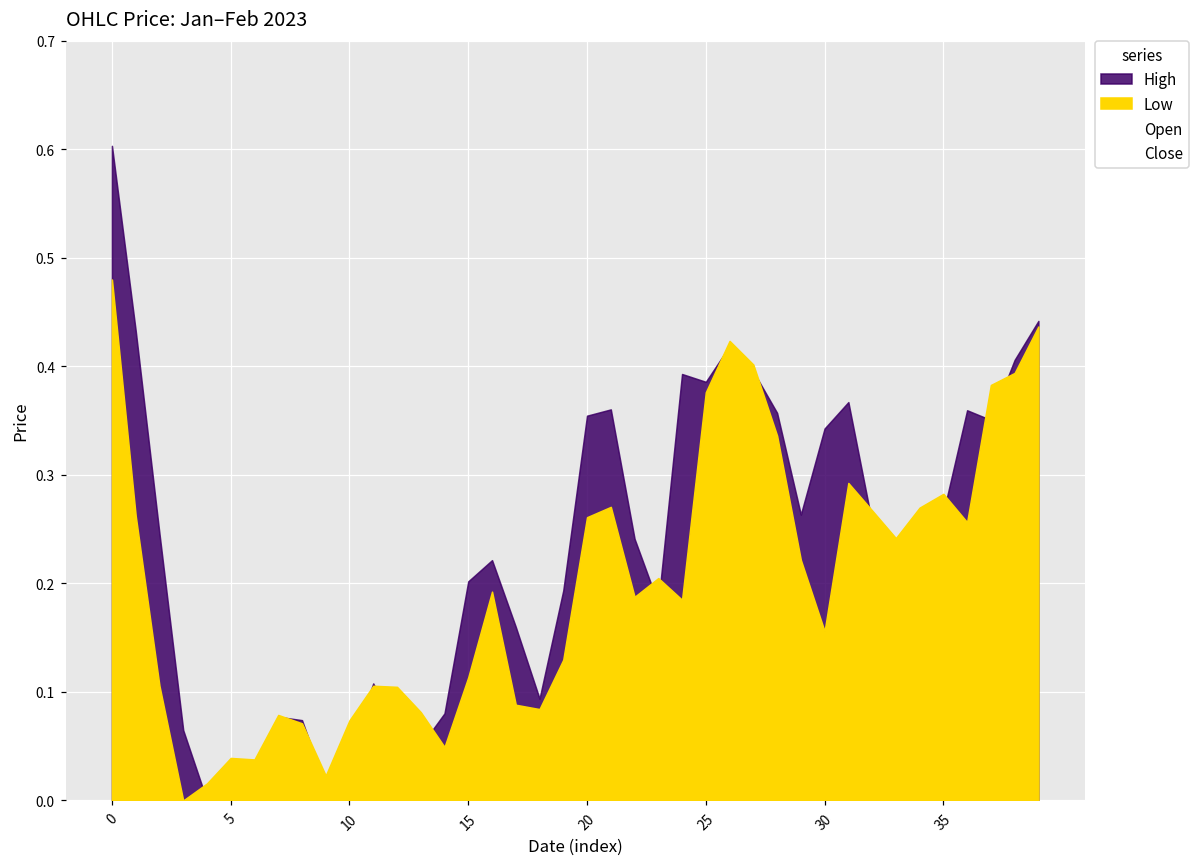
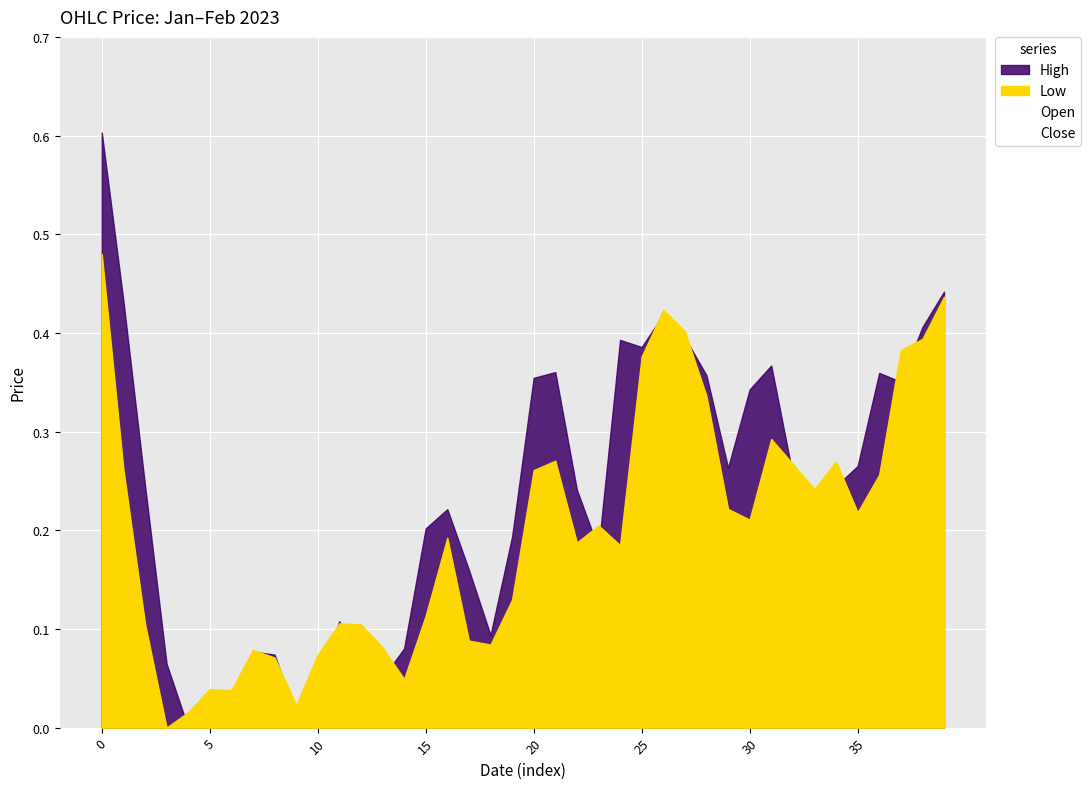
  {
    "Close": {
      "10": 0.08,
      "15": 0.21,
      "20": 0.39,
      "25": 0.41,
      "30": 0.37,
      "35": 0.27
    },
    "Low": {
      "10": 0.07,
      "15": 0.11,
      "20": 0.26,
      "25": 0.38,
-     "30": 0.16,
-     "35": 0.28
+     "30": 0.21,
+     "35": 0.22
    }
  }
